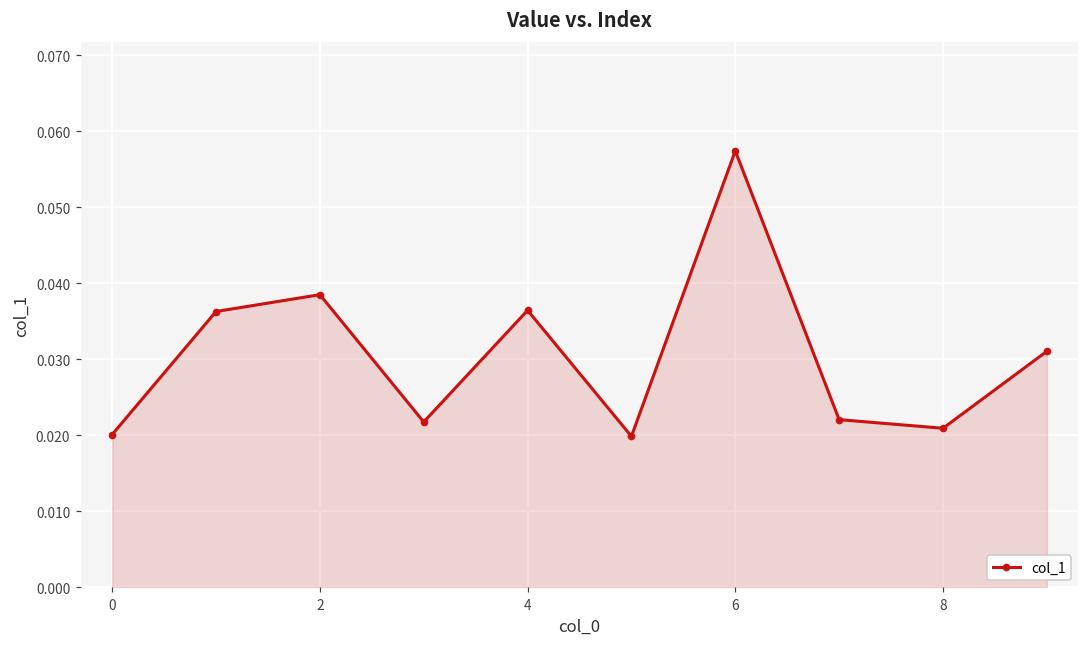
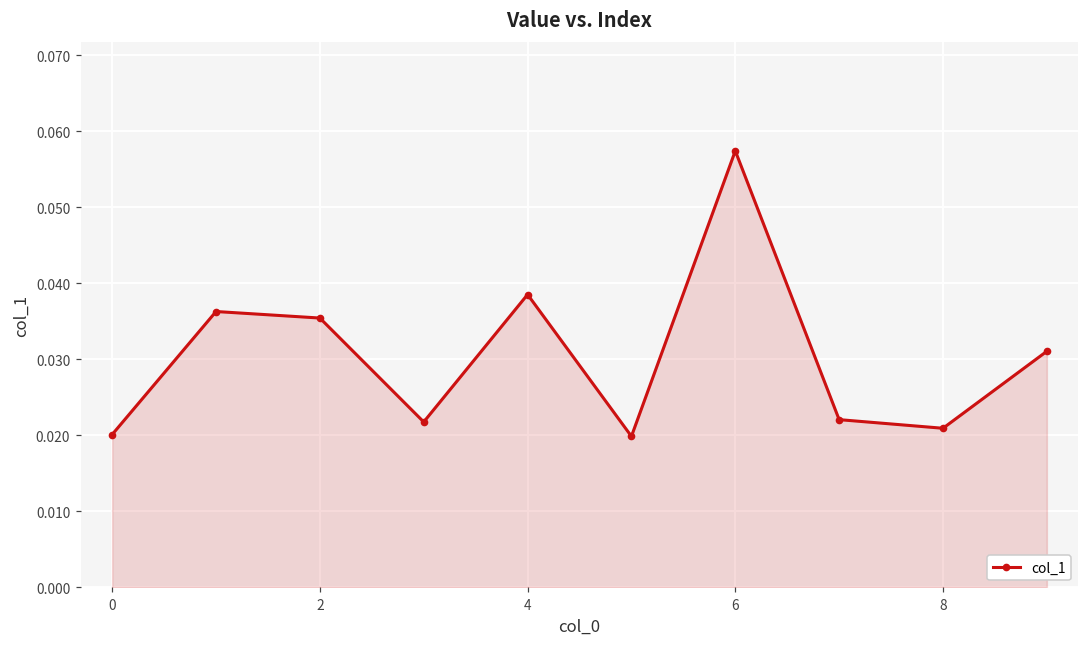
  {
    "0": 0.020,
-   "2": 0.039,
-   "4": 0.036,
+   "2": 0.035,
+   "4": 0.039,
    "6": 0.057,
    "8": 0.021
  }
